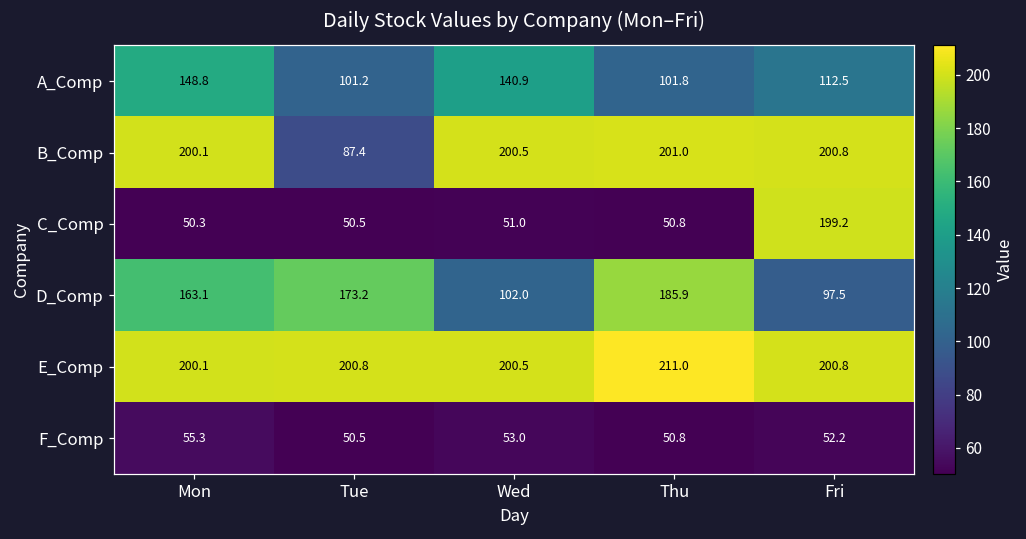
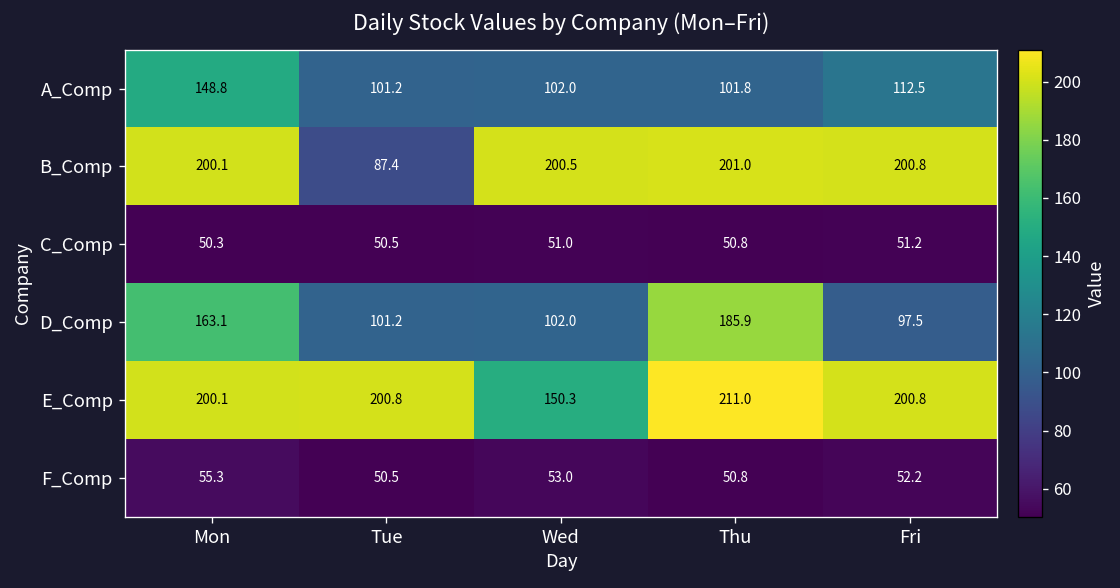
  {
    "A_Comp": {
      "Mon": 148.8,
      "Tue": 101.2,
-     "Wed": 140.9,
+     "Wed": 102.0,
      "Thu": 101.8,
      "Fri": 112.5
    },
    "B_Comp": {
      "Mon": 200.1,
      "Tue": 87.4,
      "Wed": 200.5,
      "Thu": 201.0,
      "Fri": 200.8
    },
    "C_Comp": {
      "Mon": 50.3,
      "Tue": 50.5,
      "Wed": 51.0,
      "Thu": 50.8,
-     "Fri": 199.2
+     "Fri": 51.2
    },
    "D_Comp": {
      "Mon": 163.1,
-     "Tue": 173.2,
+     "Tue": 101.2,
      "Wed": 102.0,
      "Thu": 185.9,
      "Fri": 97.5
    },
    "E_Comp": {
      "Mon": 200.1,
      "Tue": 200.8,
-     "Wed": 200.5,
+     "Wed": 150.3,
      "Thu": 211.0,
      "Fri": 200.8
    },
    "F_Comp": {
      "Mon": 55.3,
      "Tue": 50.5,
      "Wed": 53.0,
      "Thu": 50.8,
      "Fri": 52.2
    }
  }
